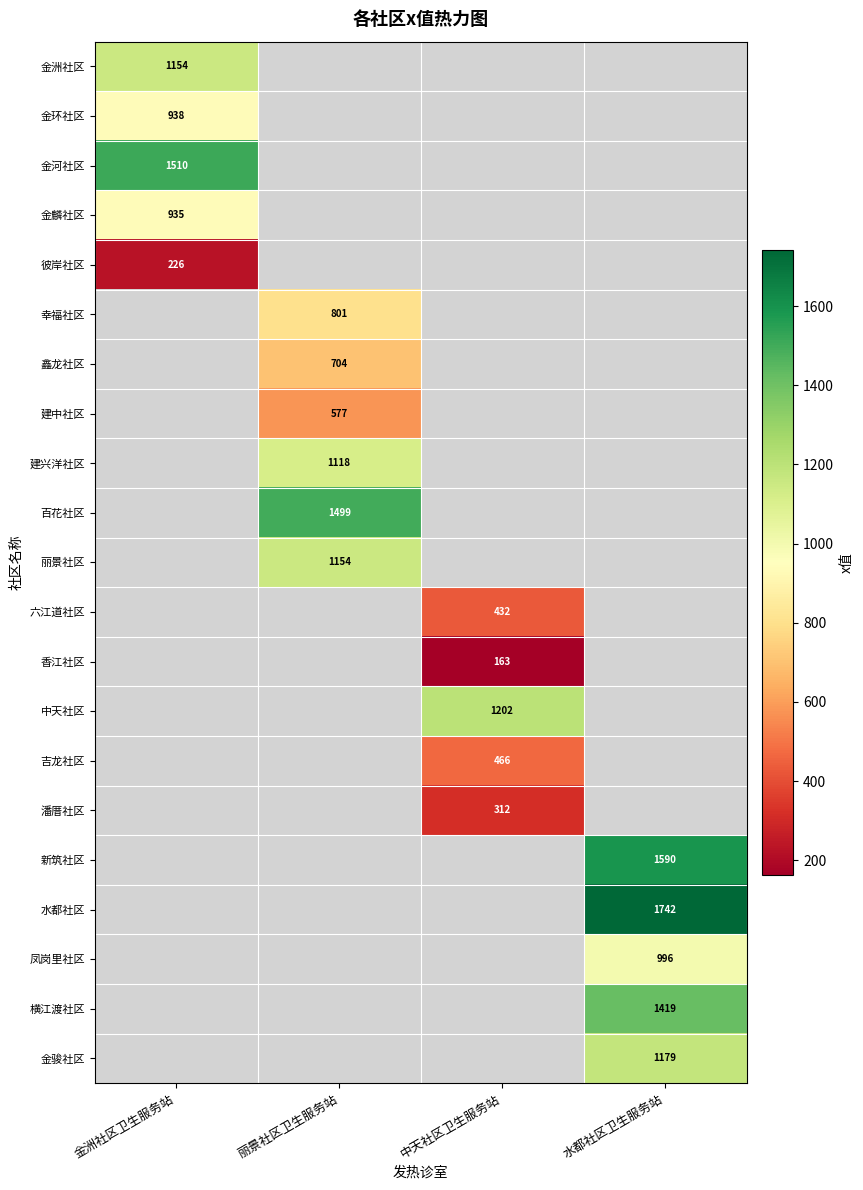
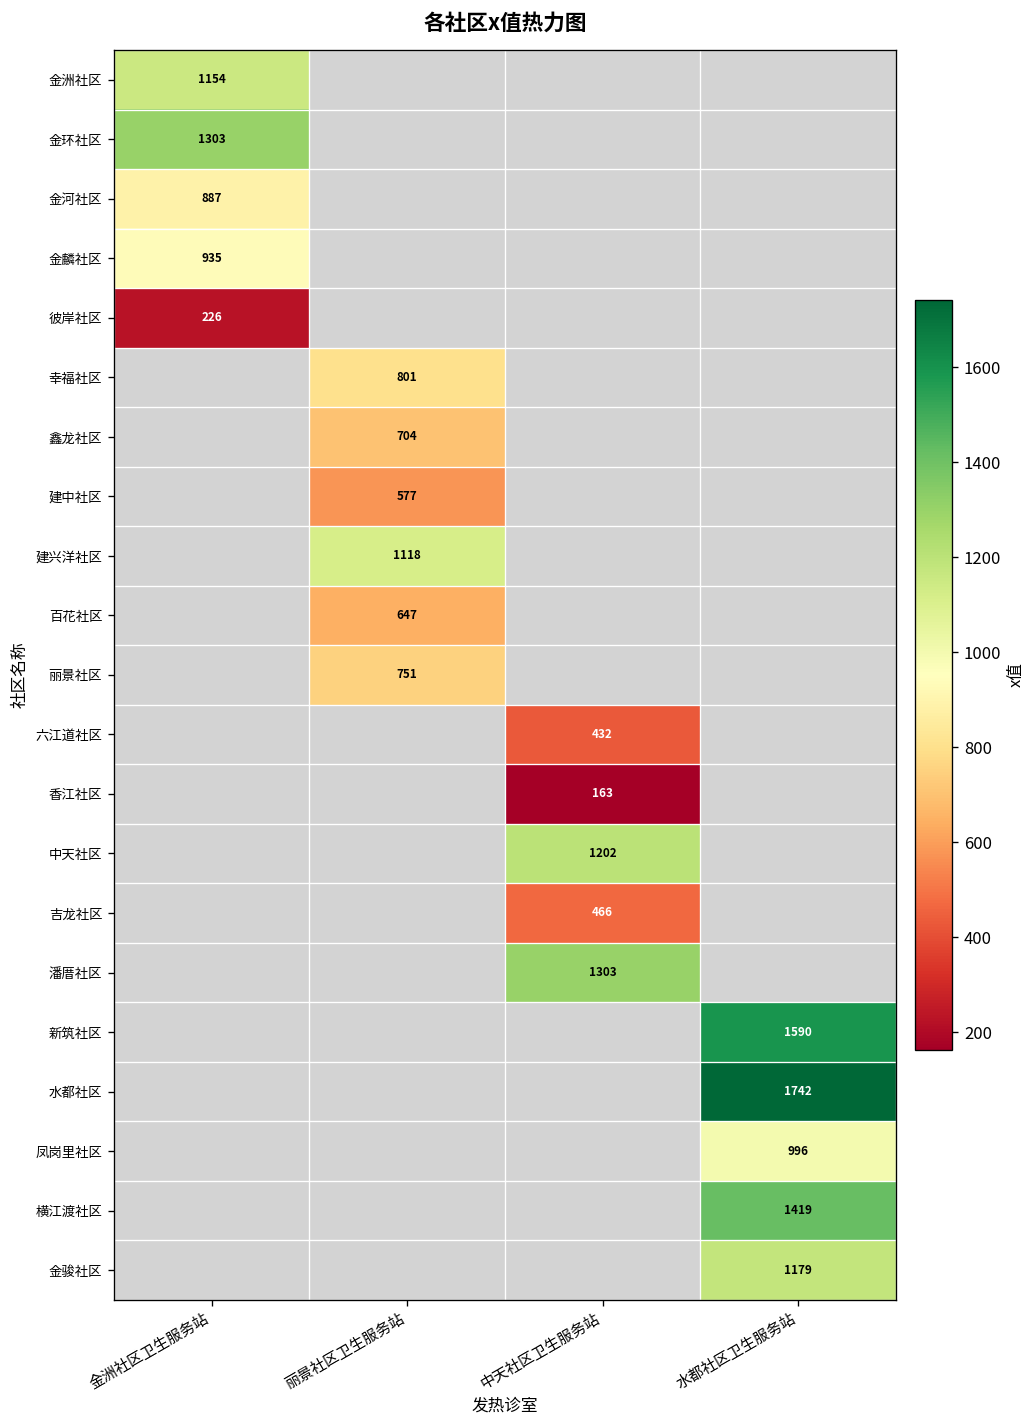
  {
    "金洲社区": {
      "金洲社区卫生服务站": 1154
    },
    "金环社区": {
-     "金洲社区卫生服务站": 938
+     "金洲社区卫生服务站": 1303
    },
    "金河社区": {
-     "金洲社区卫生服务站": 1510
+     "金洲社区卫生服务站": 887
    },
    "金麟社区": {
      "金洲社区卫生服务站": 935
    },
    "彼岸社区": {
      "金洲社区卫生服务站": 226
    },
    "幸福社区": {
      "丽景社区卫生服务站": 801
    },
    "鑫龙社区": {
      "丽景社区卫生服务站": 704
    },
    "建中社区": {
      "丽景社区卫生服务站": 577
    },
    "建兴洋社区": {
      "丽景社区卫生服务站": 1118
    },
    "百花社区": {
-     "丽景社区卫生服务站": 1499
+     "丽景社区卫生服务站": 647
    },
    "丽景社区": {
-     "丽景社区卫生服务站": 1154
+     "丽景社区卫生服务站": 751
    },
    "六江道社区": {
      "中天社区卫生服务站": 432
    },
    "香江社区": {
      "中天社区卫生服务站": 163
    },
    "中天社区": {
      "中天社区卫生服务站": 1202
    },
    "吉龙社区": {
      "中天社区卫生服务站": 466
    },
    "潘厝社区": {
-     "中天社区卫生服务站": 312
+     "中天社区卫生服务站": 1303
    },
    "新筑社区": {
      "水都社区卫生服务站": 1590
    },
    "水都社区": {
      "水都社区卫生服务站": 1742
    },
    "凤岗里社区": {
      "水都社区卫生服务站": 996
    },
    "横江渡社区": {
      "水都社区卫生服务站": 1419
    },
    "金骏社区": {
      "水都社区卫生服务站": 1179
    }
  }
